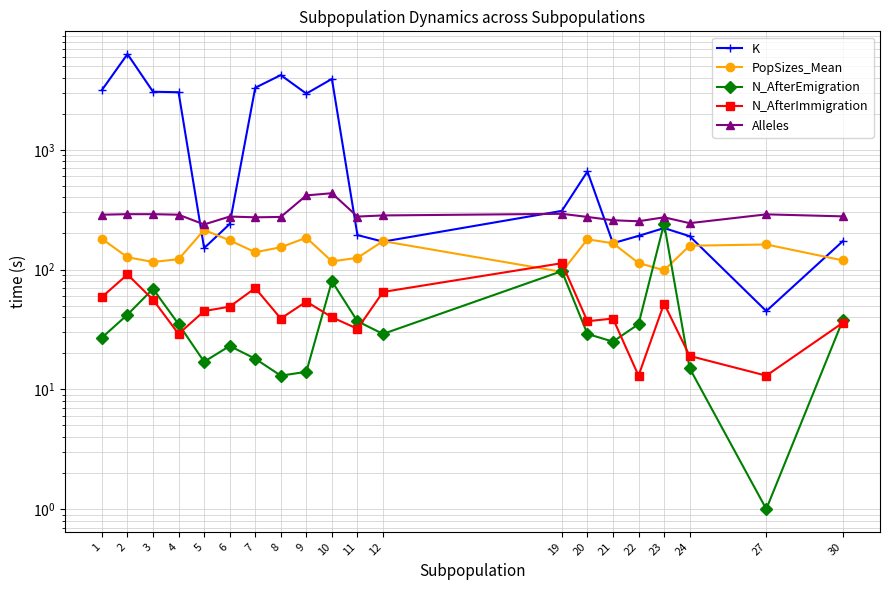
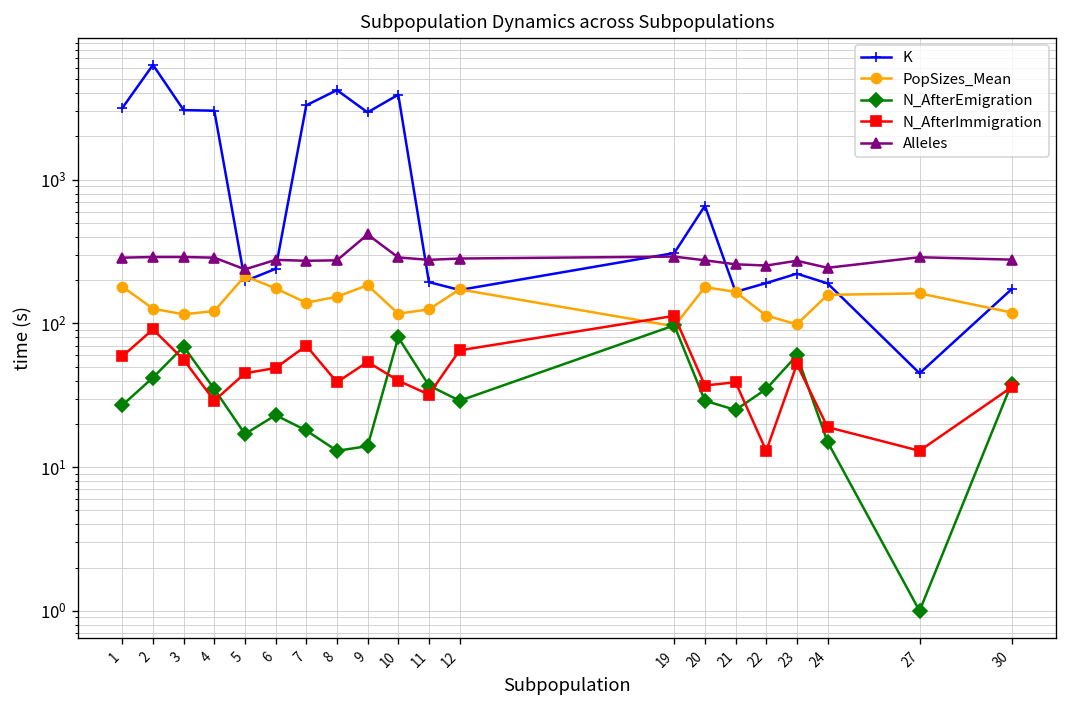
  {
    "K": {
      "1": 3200,
      "2": 6000,
      "3": 3100,
      "4": 3000,
-     "5": 150,
+     "5": 200,
      "6": 240,
      "7": 3300,
      "8": 4200,
      "9": 2900,
      "10": 3900,
      "11": 190,
      "19": 310,
      "20": 700,
      "22": 190,
      "23": 220,
      "24": 190,
      "27": 45,
      "30": 170
    },
    "PopSizes_Mean": {
      "1": 180,
      "2": 130,
      "3": 120,
      "4": 120,
      "5": 210,
      "6": 180,
      "7": 140,
      "8": 150,
      "9": 180,
      "10": 120,
      "11": 130,
      "20": 180,
      "22": 110,
      "23": 100,
      "24": 160,
      "27": 160,
      "30": 120
    },
    "N_AfterEmigration": {
      "1": 27,
      "2": 42,
      "3": 70,
      "4": 35,
      "5": 17,
      "6": 23,
      "7": 18,
      "8": 13,
      "9": 14,
      "10": 80,
      "11": 37,
      "12": 29,
      "20": 29,
      "21": 25,
      "22": 35,
-     "23": 240,
+     "23": 60,
      "24": 15,
      "27": 1,
      "30": 38
    },
    "N_AfterImmigration": {
      "1": 60,
      "2": 90,
      "3": 60,
      "4": 29,
      "5": 45,
      "6": 49,
      "7": 70,
      "8": 39,
      "9": 50,
      "10": 40,
      "11": 32,
      "12": 70,
      "19": 110,
      "20": 37,
      "21": 39,
      "22": 13,
      "23": 52,
      "24": 19,
      "27": 13,
      "30": 36
    },
    "Alleles": {
      "1": 290,
      "2": 290,
      "3": 290,
      "4": 290,
      "5": 240,
      "6": 280,
      "7": 270,
      "8": 280,
      "9": 420,
-     "10": 430,
+     "10": 290,
      "11": 280,
      "12": 280,
      "19": 290,
      "20": 280,
      "21": 260,
      "22": 250,
      "23": 270,
      "24": 240,
      "27": 290,
      "30": 280
    }
  }
